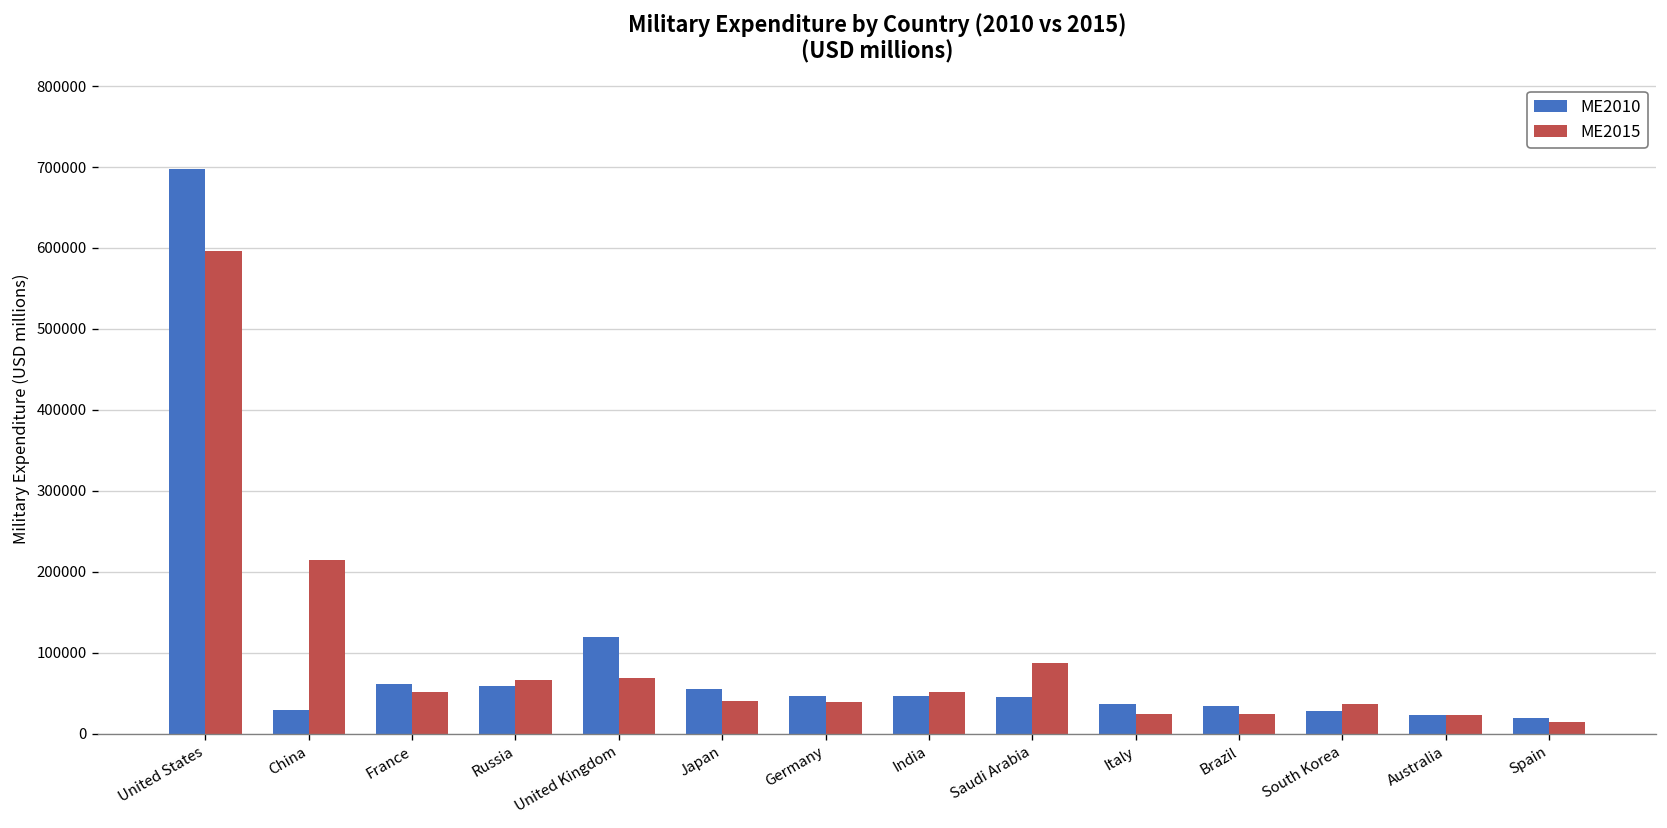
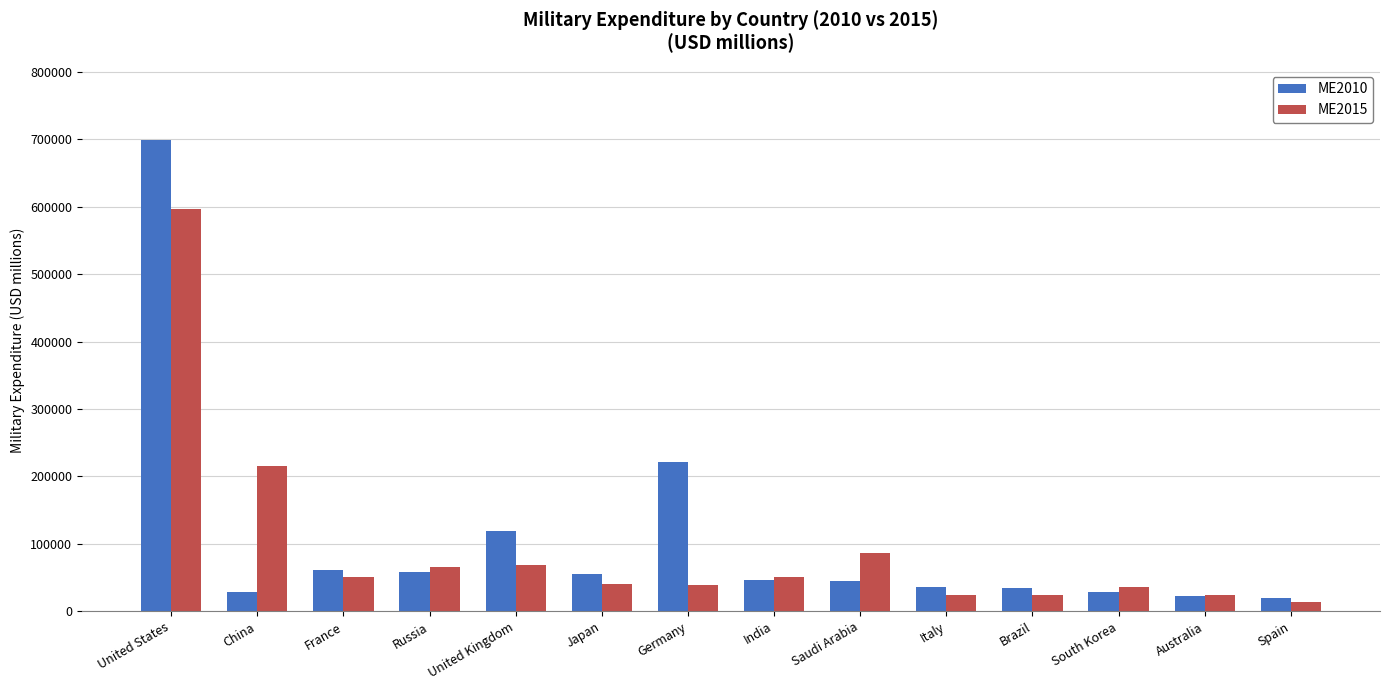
  {
    "ME2010": {
      "United States": 700000,
      "China": 30000,
      "France": 60000,
      "Russia": 60000,
      "United Kingdom": 120000,
      "Japan": 50000,
-     "Germany": 50000,
+     "Germany": 220000,
      "India": 50000,
      "Saudi Arabia": 50000,
      "Italy": 40000,
      "Brazil": 30000,
      "South Korea": 30000,
      "Australia": 20000,
      "Spain": 20000
    },
    "ME2015": {
      "United States": 600000,
      "China": 210000,
      "France": 50000,
      "Russia": 70000,
      "United Kingdom": 70000,
      "Japan": 40000,
      "Germany": 40000,
      "India": 50000,
      "Saudi Arabia": 90000,
      "Italy": 20000,
      "Brazil": 20000,
      "South Korea": 40000,
      "Australia": 20000,
      "Spain": 10000
    }
  }
